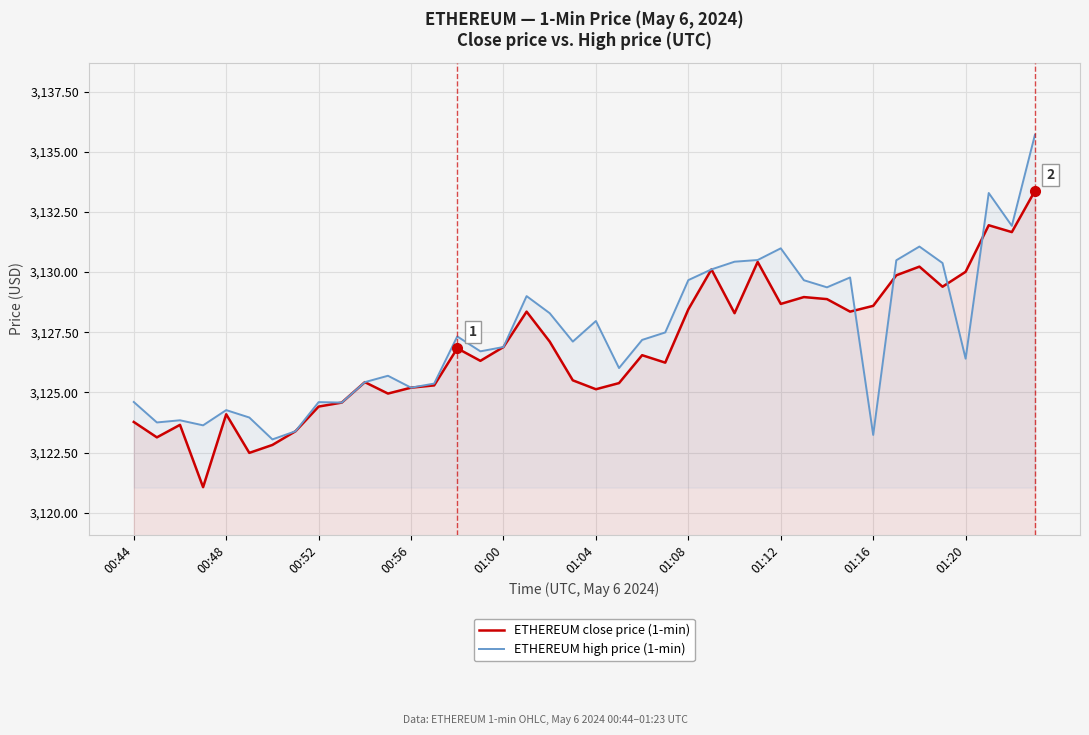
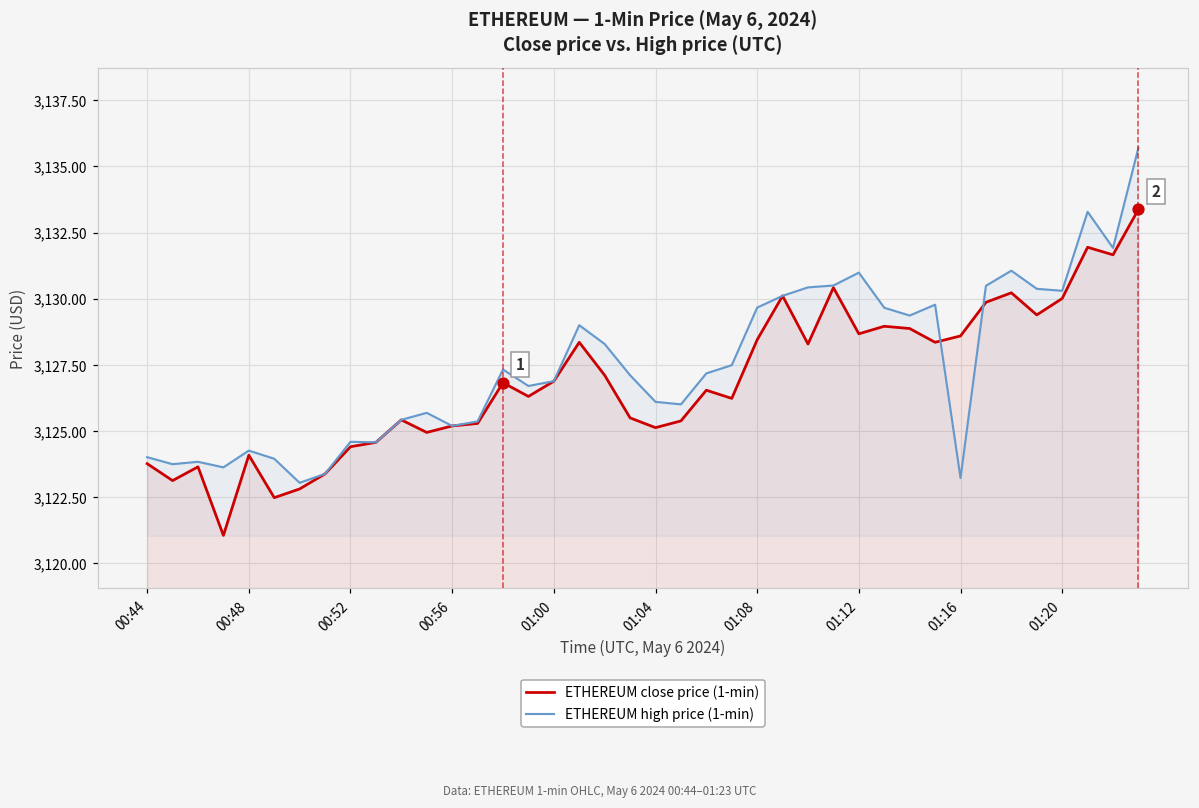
  {
    "ETHEREUM high price (1-min)": {
-     "00:44": "3,124.6",
+     "00:44": "3,124.0",
      "00:48": "3,124.3",
      "00:52": "3,124.6",
-     "01:04": "3,128.0",
+     "01:04": "3,126.1",
      "01:08": "3,129.7",
      "01:12": "3,131.0",
      "01:16": "3,123.2",
-     "01:20": "3,126.4"
+     "01:20": "3,130.3"
    }
  }
